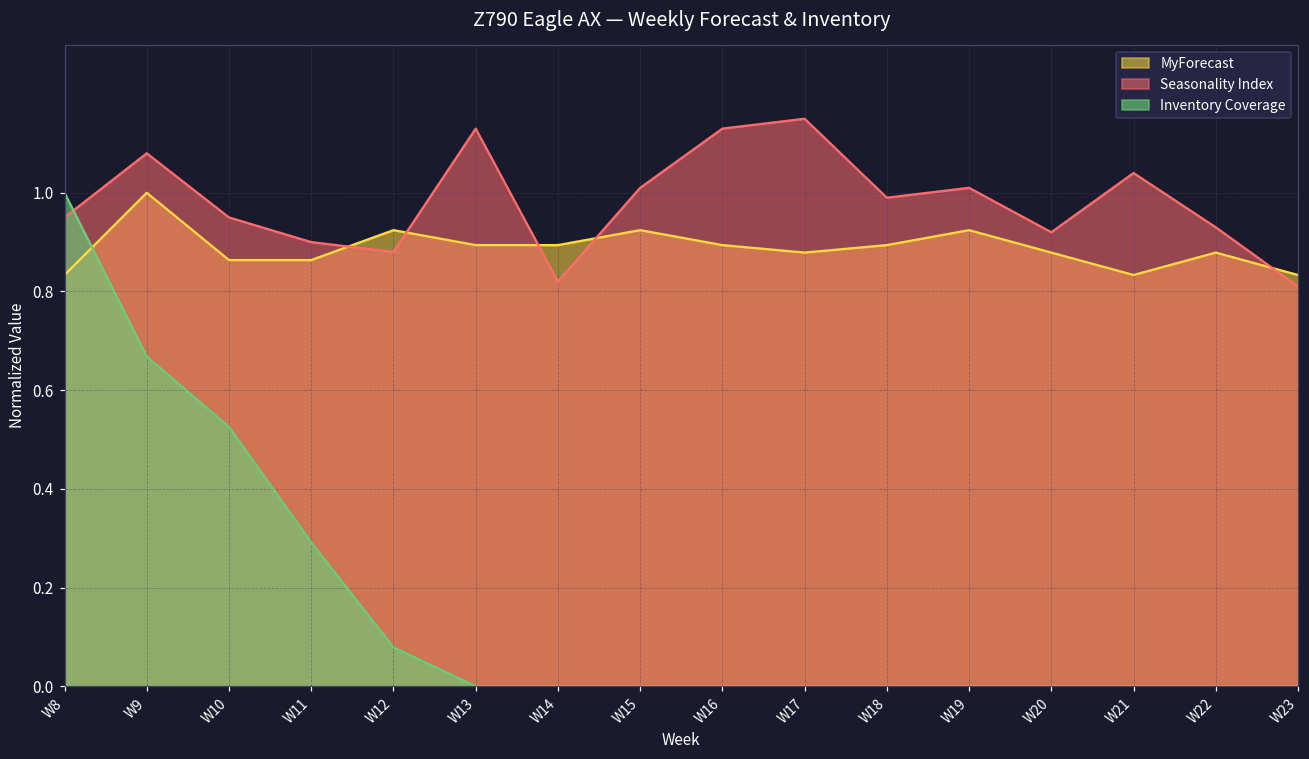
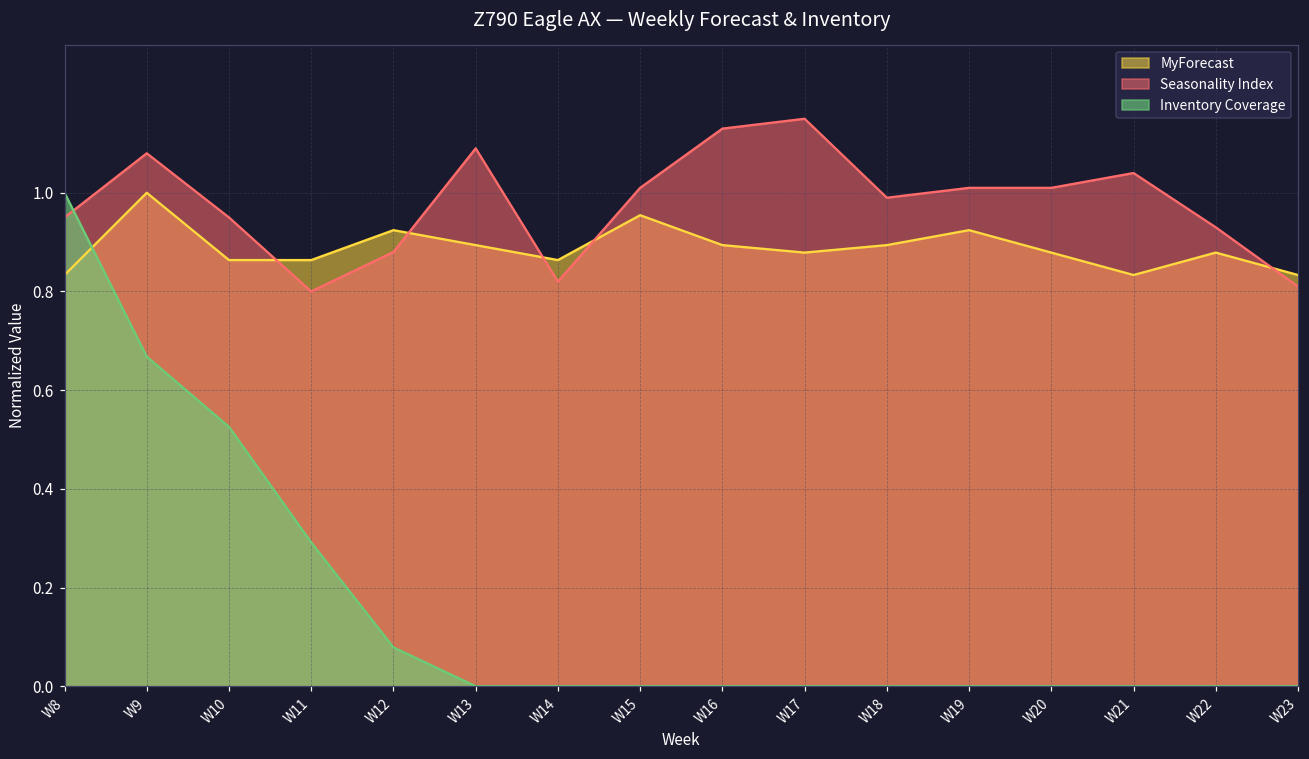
  {
    "MyForecast": {
      "W8": 0.83,
      "W9": 1.00,
      "W10": 0.86,
      "W11": 0.86,
      "W12": 0.92,
      "W13": 0.89,
-     "W14": 0.89,
-     "W15": 0.92,
+     "W14": 0.86,
+     "W15": 0.95,
      "W16": 0.89,
      "W17": 0.88,
      "W18": 0.89,
      "W19": 0.92,
      "W20": 0.88,
      "W21": 0.83,
      "W22": 0.88,
      "W23": 0.83
    },
    "Seasonality Index": {
      "W8": 0.95,
      "W9": 1.08,
      "W10": 0.95,
-     "W11": 0.9,
+     "W11": 0.8,
      "W12": 0.88,
-     "W13": 1.13,
+     "W13": 1.09,
      "W14": 0.82,
      "W15": 1.01,
      "W16": 1.13,
      "W17": 1.15,
      "W18": 0.99,
      "W19": 1.01,
-     "W20": 0.92,
+     "W20": 1.01,
      "W21": 1.04,
      "W22": 0.93,
      "W23": 0.81
    },
    "Inventory Coverage": {
      "W8": 1.00,
      "W9": 0.67,
      "W10": 0.53,
      "W11": 0.29,
      "W12": 0.08,
      "W13": 0.00,
      "W14": 0.00,
      "W15": 0.00,
      "W16": 0.00,
      "W17": 0.00,
      "W18": 0.00,
      "W19": 0.00,
      "W20": 0.00,
      "W21": 0.00,
      "W22": 0.00,
      "W23": 0.00
    }
  }
